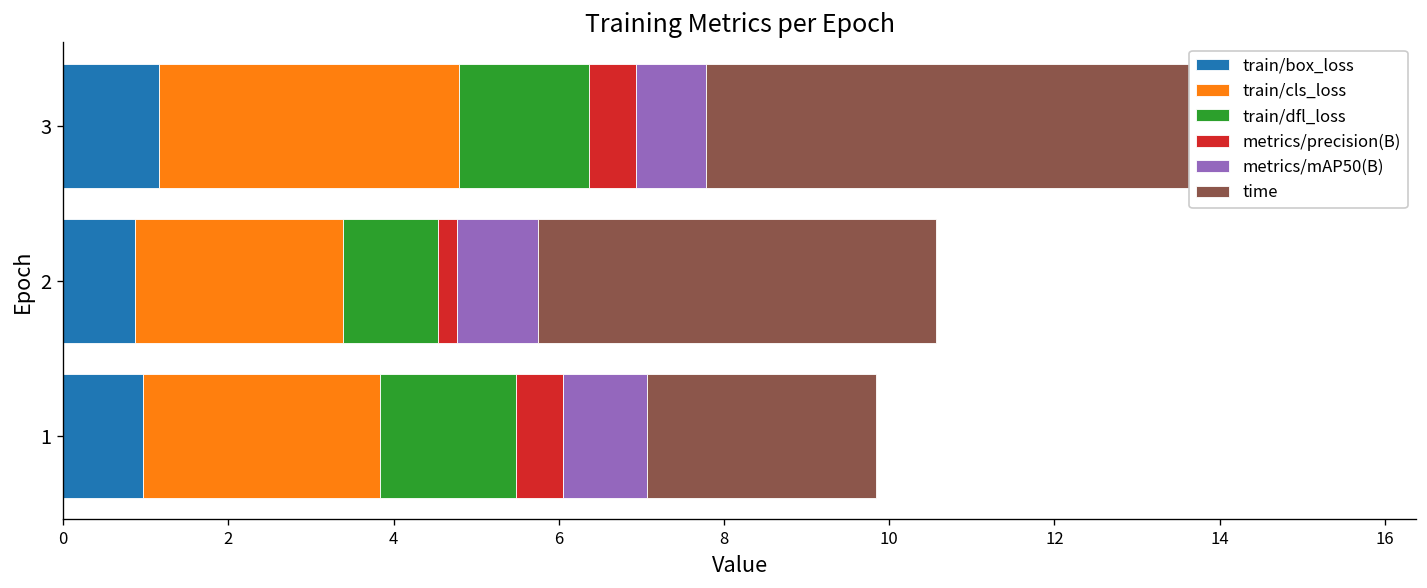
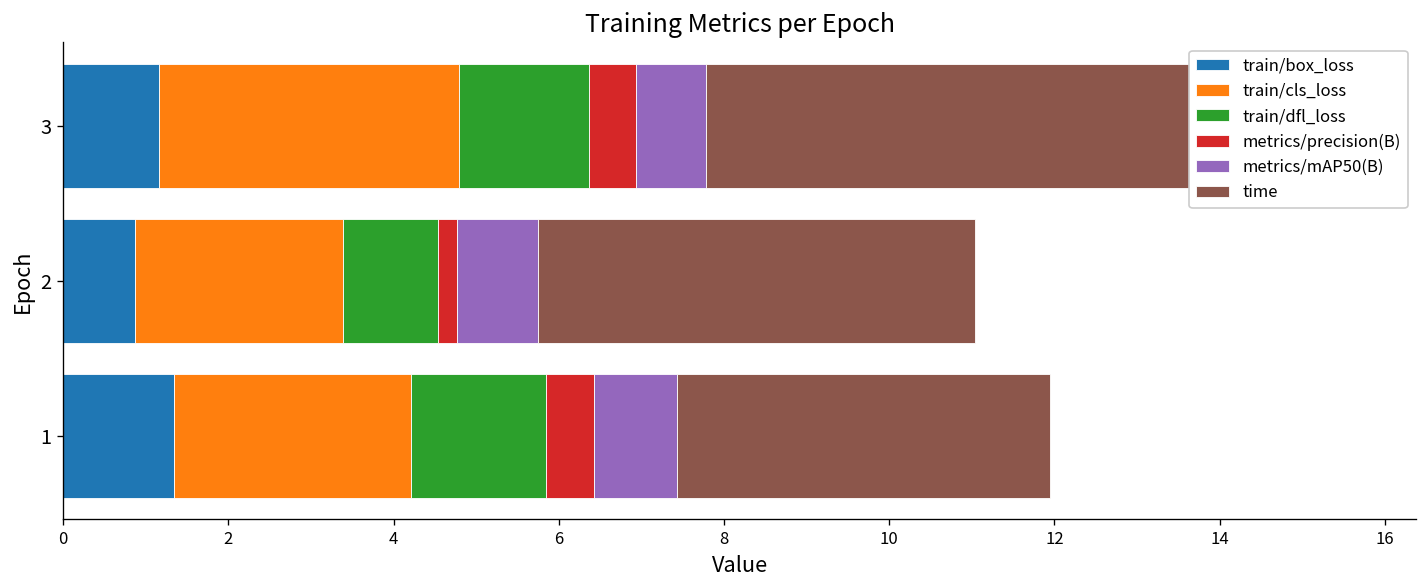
  {
    "train/box_loss": {
      "3": 1.2,
      "2": 0.9,
-     "1": 1.0
+     "1": 1.3
    },
    "train/cls_loss": {
      "3": 3.6,
      "2": 2.5,
      "1": 2.9
    },
    "train/dfl_loss": {
      "3": 1.6,
      "2": 1.2,
      "1": 1.6
    },
    "metrics/precision(B)": {
      "3": 0.6,
      "2": 0.2,
      "1": 0.6
    },
    "metrics/mAP50(B)": {
      "3": 0.9,
      "2": 1.0,
      "1": 1.0
    },
    "time": {
-     "2": 4.8,
-     "1": 2.8
+     "2": 5.3,
+     "1": 4.5
    }
  }
